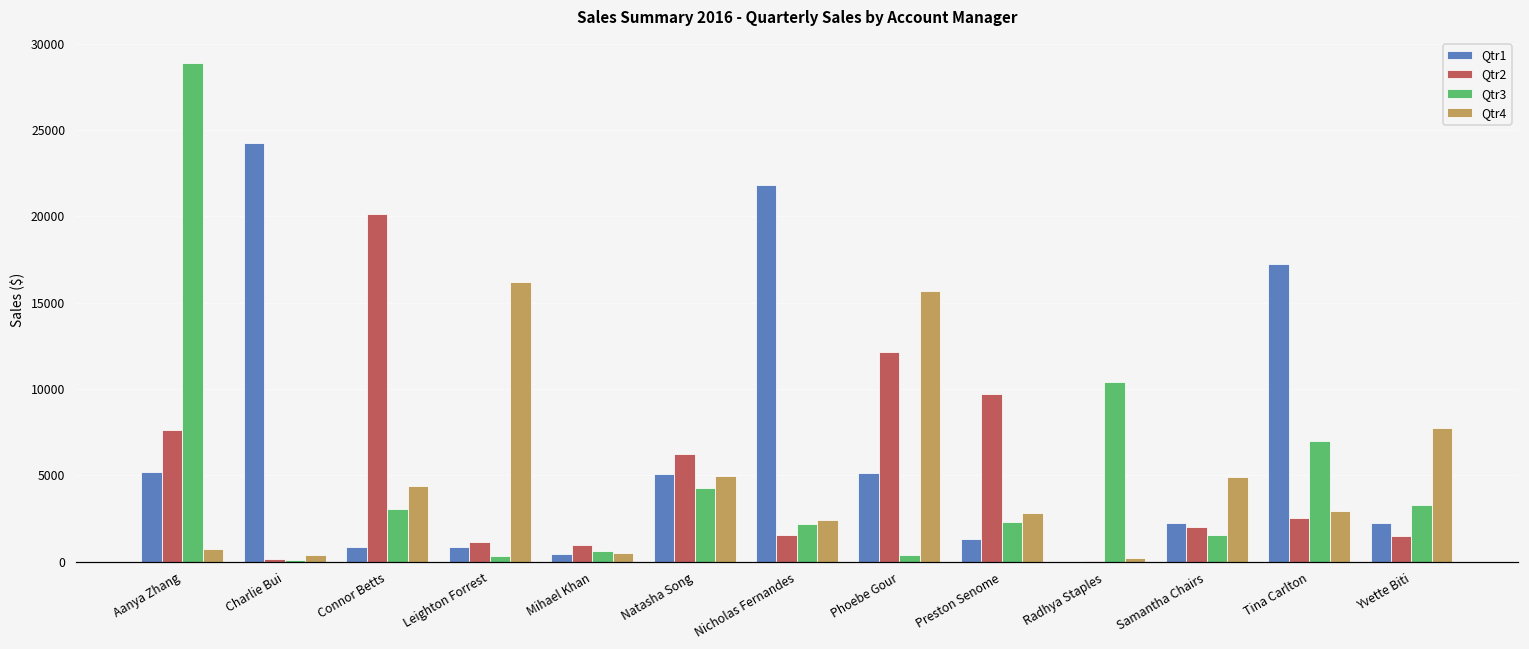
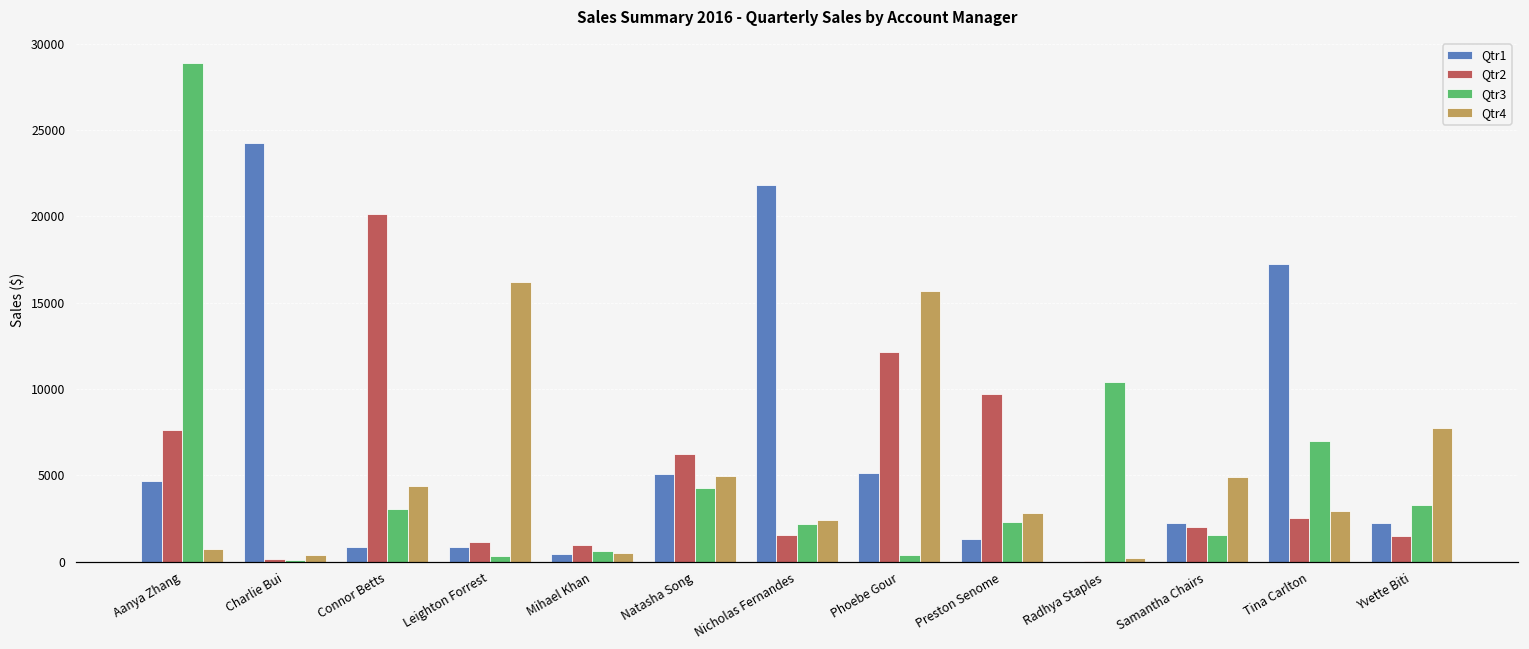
  {
    "Qtr1": {
-     "Aanya Zhang": 5200,
+     "Aanya Zhang": 4700,
      "Charlie Bui": 24300,
      "Connor Betts": 900,
      "Leighton Forrest": 800,
      "Mihael Khan": 400,
      "Natasha Song": 5100,
      "Nicholas Fernandes": 21800,
      "Phoebe Gour": 5100,
      "Preston Senome": 1300,
      "Radhya Staples": 0,
      "Samantha Chairs": 2200,
      "Tina Carlton": 17200,
      "Yvette Biti": 2300
    },
    "Qtr2": {
      "Aanya Zhang": 7600,
      "Connor Betts": 20100,
      "Leighton Forrest": 1100,
      "Mihael Khan": 1000,
      "Natasha Song": 6300,
      "Nicholas Fernandes": 1500,
      "Phoebe Gour": 12200,
      "Preston Senome": 9700,
      "Samantha Chairs": 2000,
      "Tina Carlton": 2500,
      "Yvette Biti": 1500
    },
    "Qtr3": {
      "Aanya Zhang": 28900,
      "Connor Betts": 3100,
      "Leighton Forrest": 300,
      "Mihael Khan": 600,
      "Natasha Song": 4300,
      "Nicholas Fernandes": 2200,
      "Phoebe Gour": 400,
      "Preston Senome": 2300,
      "Radhya Staples": 10400,
      "Samantha Chairs": 1500,
      "Tina Carlton": 7000,
      "Yvette Biti": 3300
    },
    "Qtr4": {
      "Aanya Zhang": 700,
      "Charlie Bui": 400,
      "Connor Betts": 4400,
      "Leighton Forrest": 16200,
      "Mihael Khan": 500,
      "Natasha Song": 5000,
      "Nicholas Fernandes": 2400,
      "Phoebe Gour": 15700,
      "Preston Senome": 2800,
      "Radhya Staples": 200,
      "Samantha Chairs": 4900,
      "Tina Carlton": 3000,
      "Yvette Biti": 7700
    }
  }
